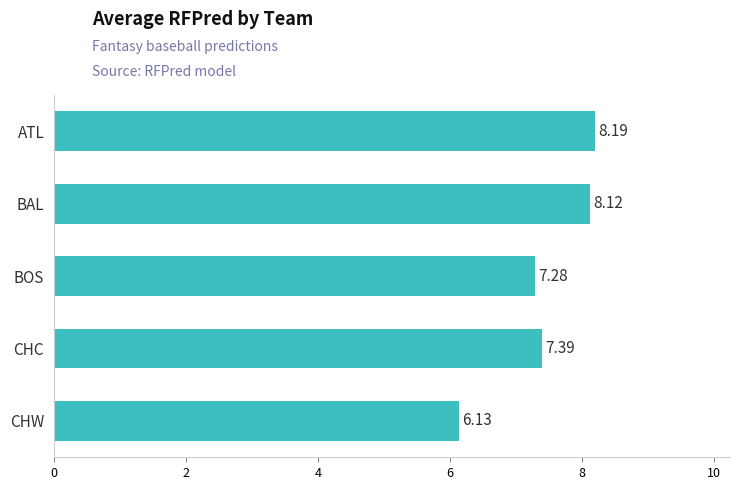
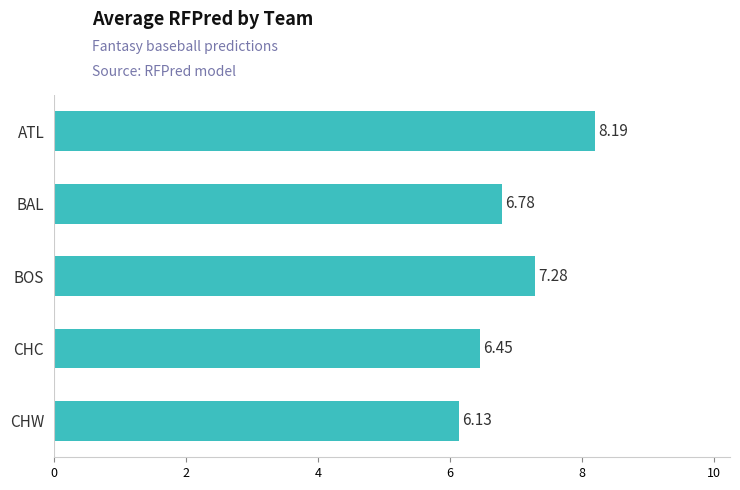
  {
    "ATL": 8.19,
-   "BAL": 8.12,
+   "BAL": 6.78,
    "BOS": 7.28,
-   "CHC": 7.39,
+   "CHC": 6.45,
    "CHW": 6.13
  }
